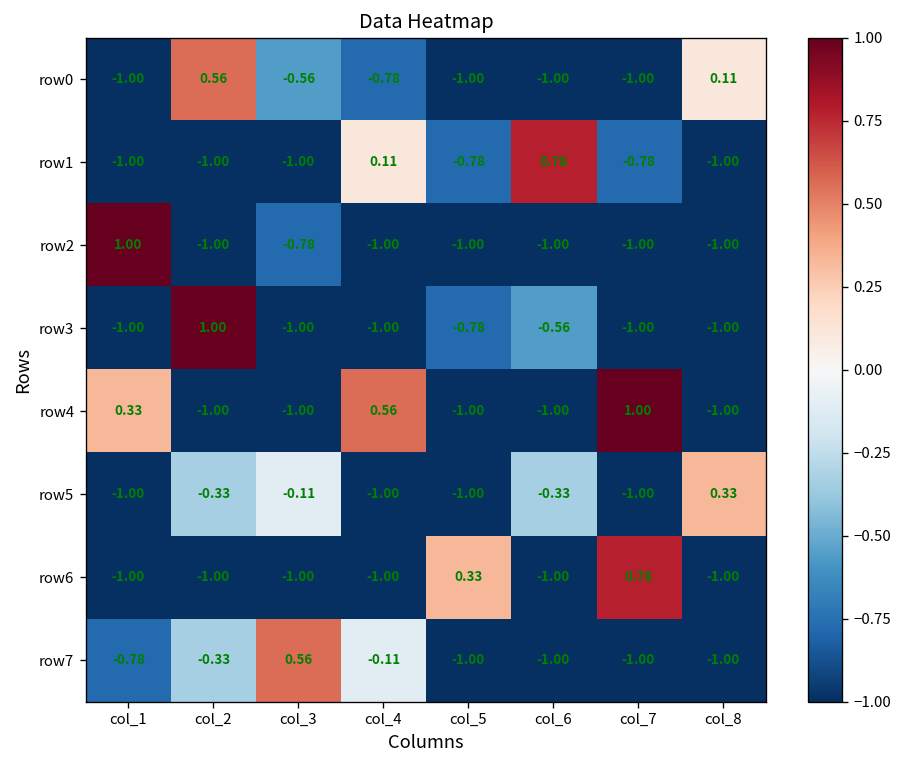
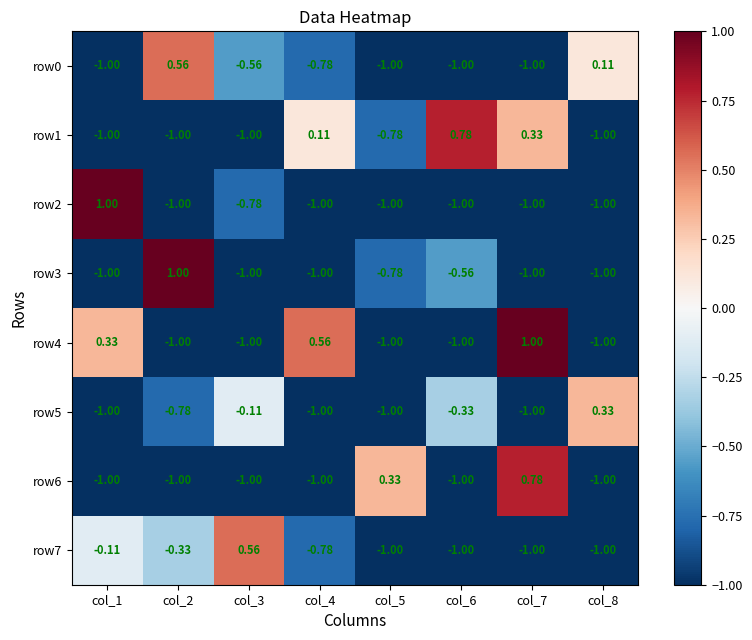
  {
    "row0": {
      "col_1": -1.00,
      "col_2": 0.56,
      "col_3": -0.56,
      "col_4": -0.78,
      "col_5": -1.00,
      "col_6": -1.00,
      "col_7": -1.00,
      "col_8": 0.11
    },
    "row1": {
      "col_1": -1.00,
      "col_2": -1.00,
      "col_3": -1.00,
      "col_4": 0.11,
      "col_5": -0.78,
      "col_6": 0.78,
-     "col_7": -0.78,
+     "col_7": 0.33,
      "col_8": -1.00
    },
    "row2": {
      "col_1": 1.00,
      "col_2": -1.00,
      "col_3": -0.78,
      "col_4": -1.00,
      "col_5": -1.00,
      "col_6": -1.00,
      "col_7": -1.00,
      "col_8": -1.00
    },
    "row3": {
      "col_1": -1.00,
      "col_2": 1.00,
      "col_3": -1.00,
      "col_4": -1.00,
      "col_5": -0.78,
      "col_6": -0.56,
      "col_7": -1.00,
      "col_8": -1.00
    },
    "row4": {
      "col_1": 0.33,
      "col_2": -1.00,
      "col_3": -1.00,
      "col_4": 0.56,
      "col_5": -1.00,
      "col_6": -1.00,
      "col_7": 1.00,
      "col_8": -1.00
    },
    "row5": {
      "col_1": -1.00,
-     "col_2": -0.33,
+     "col_2": -0.78,
      "col_3": -0.11,
      "col_4": -1.00,
      "col_5": -1.00,
      "col_6": -0.33,
      "col_7": -1.00,
      "col_8": 0.33
    },
    "row6": {
      "col_1": -1.00,
      "col_2": -1.00,
      "col_3": -1.00,
      "col_4": -1.00,
      "col_5": 0.33,
      "col_6": -1.00,
      "col_7": 0.78,
      "col_8": -1.00
    },
    "row7": {
-     "col_1": -0.78,
+     "col_1": -0.11,
      "col_2": -0.33,
      "col_3": 0.56,
-     "col_4": -0.11,
+     "col_4": -0.78,
      "col_5": -1.00,
      "col_6": -1.00,
      "col_7": -1.00,
      "col_8": -1.00
    }
  }
